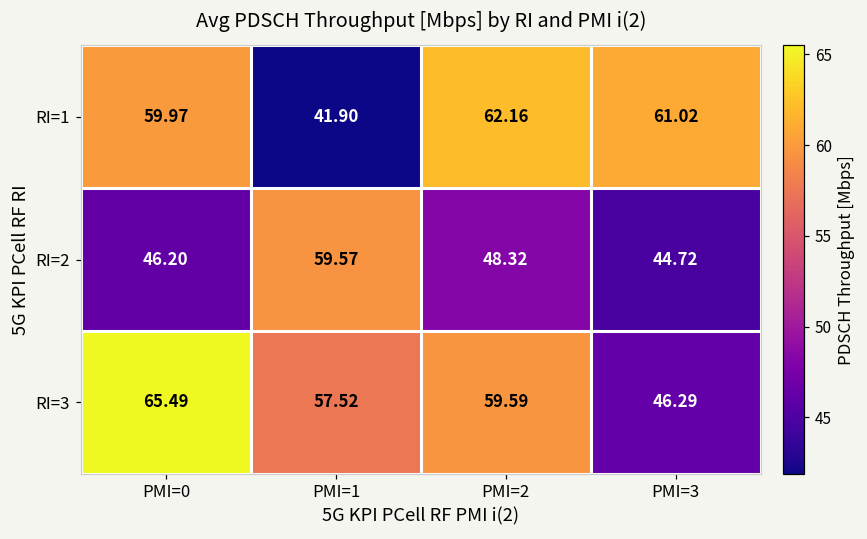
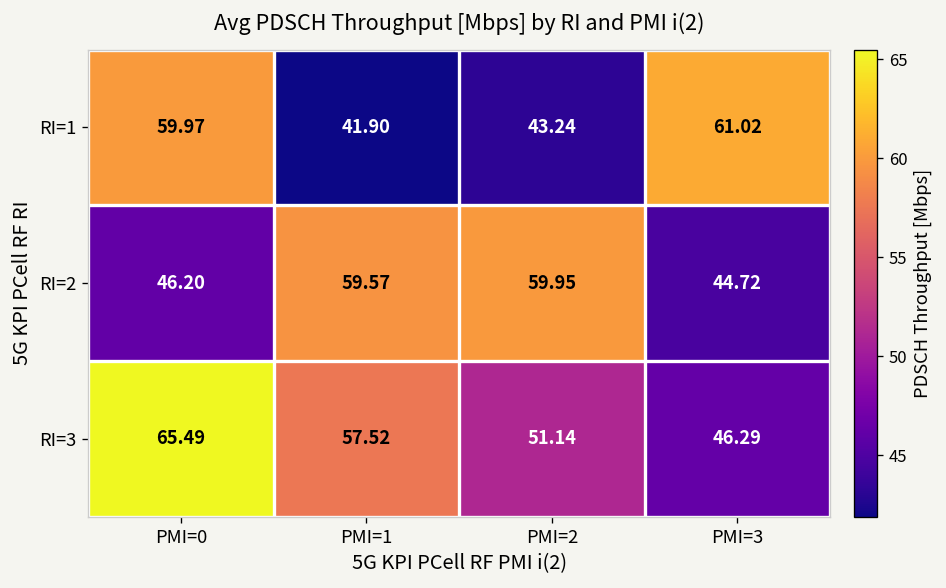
  {
    "RI=1": {
      "PMI=0": 59.97,
      "PMI=1": 41.90,
-     "PMI=2": 62.16,
+     "PMI=2": 43.24,
      "PMI=3": 61.02
    },
    "RI=2": {
      "PMI=0": 46.20,
      "PMI=1": 59.57,
-     "PMI=2": 48.32,
+     "PMI=2": 59.95,
      "PMI=3": 44.72
    },
    "RI=3": {
      "PMI=0": 65.49,
      "PMI=1": 57.52,
-     "PMI=2": 59.59,
+     "PMI=2": 51.14,
      "PMI=3": 46.29
    }
  }
